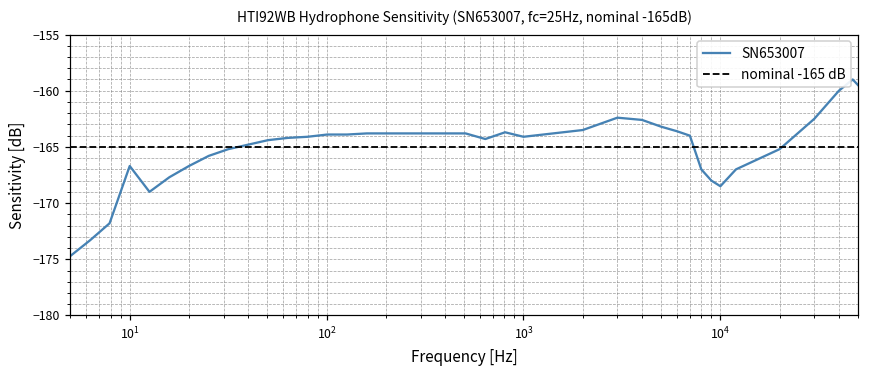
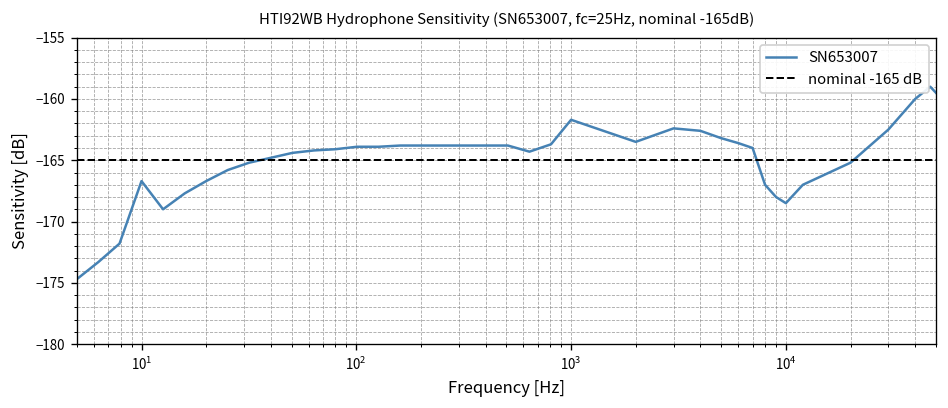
  {
    "10^1": -166.7,
-   "10^3": -164.1,
+   "10^3": -161.7,
    "10^4": -168.5
  }
